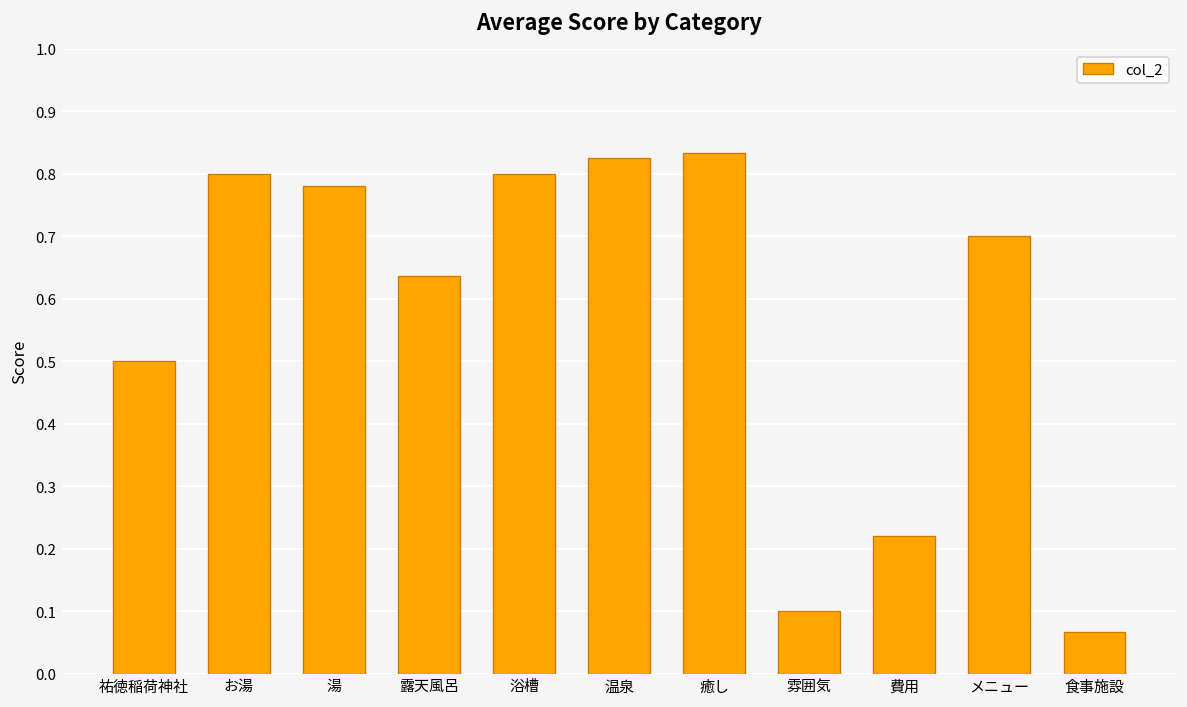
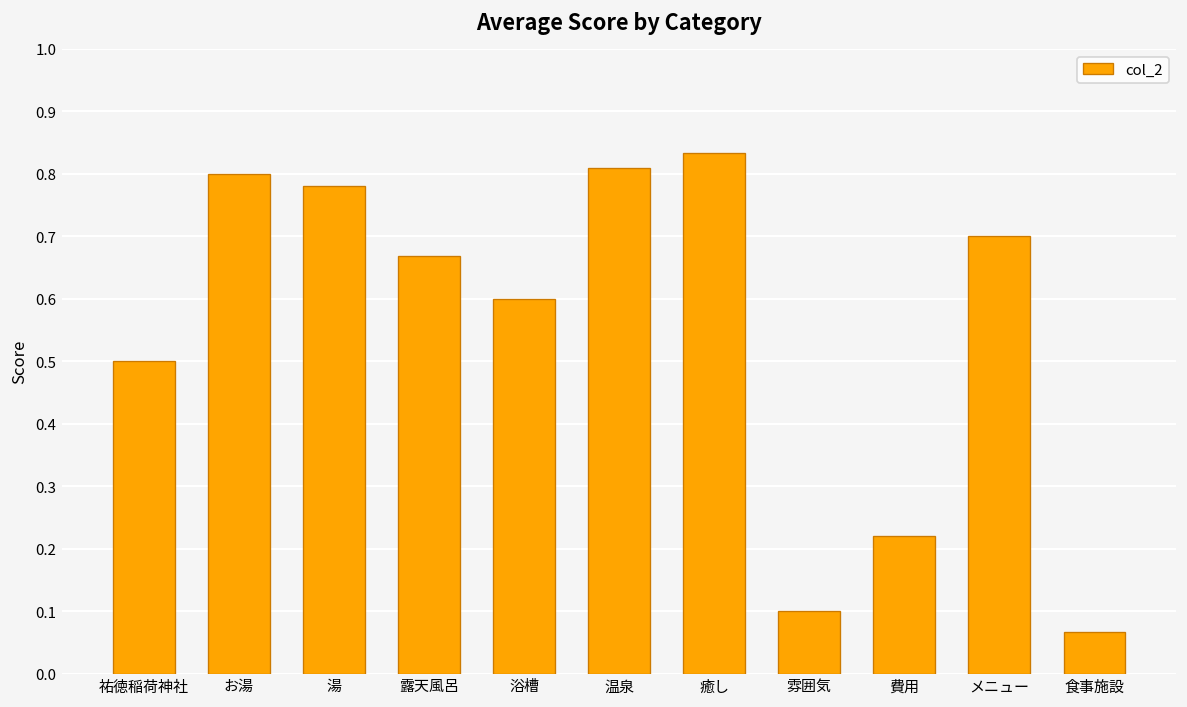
  {
    "祐徳稲荷神社": 0.50,
    "お湯": 0.80,
    "湯": 0.78,
-   "露天風呂": 0.64,
-   "浴槽": 0.8,
-   "温泉": 0.83,
+   "露天風呂": 0.67,
+   "浴槽": 0.6,
+   "温泉": 0.81,
    "癒し": 0.83,
    "雰囲気": 0.10,
    "費用": 0.22,
    "メニュー": 0.70,
    "食事施設": 0.07
  }
